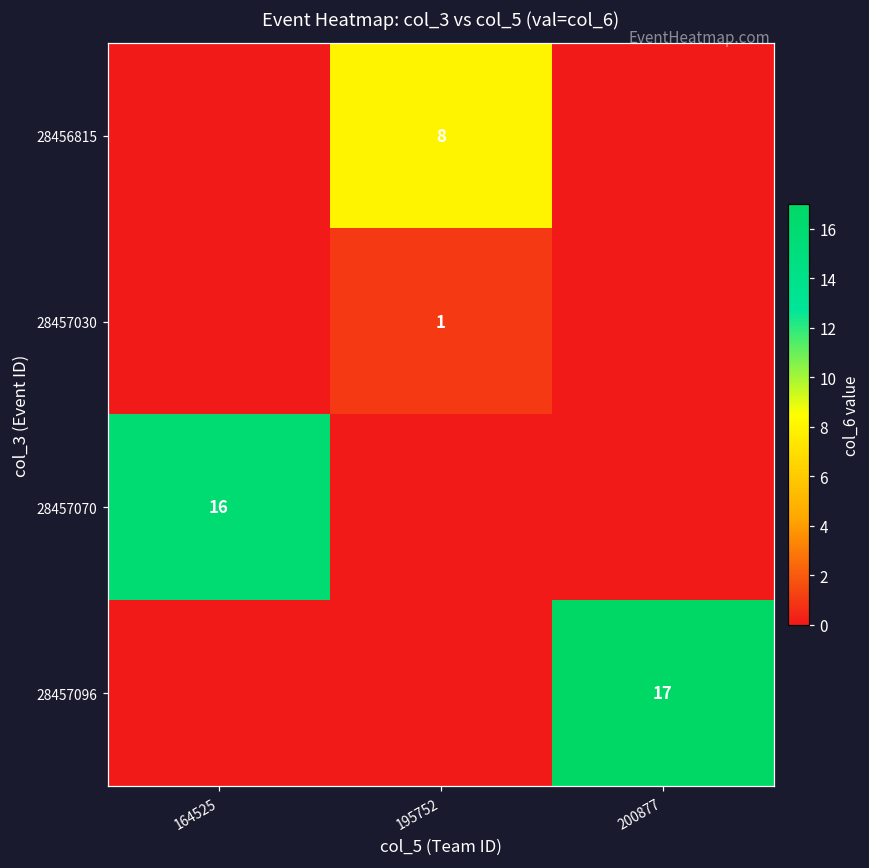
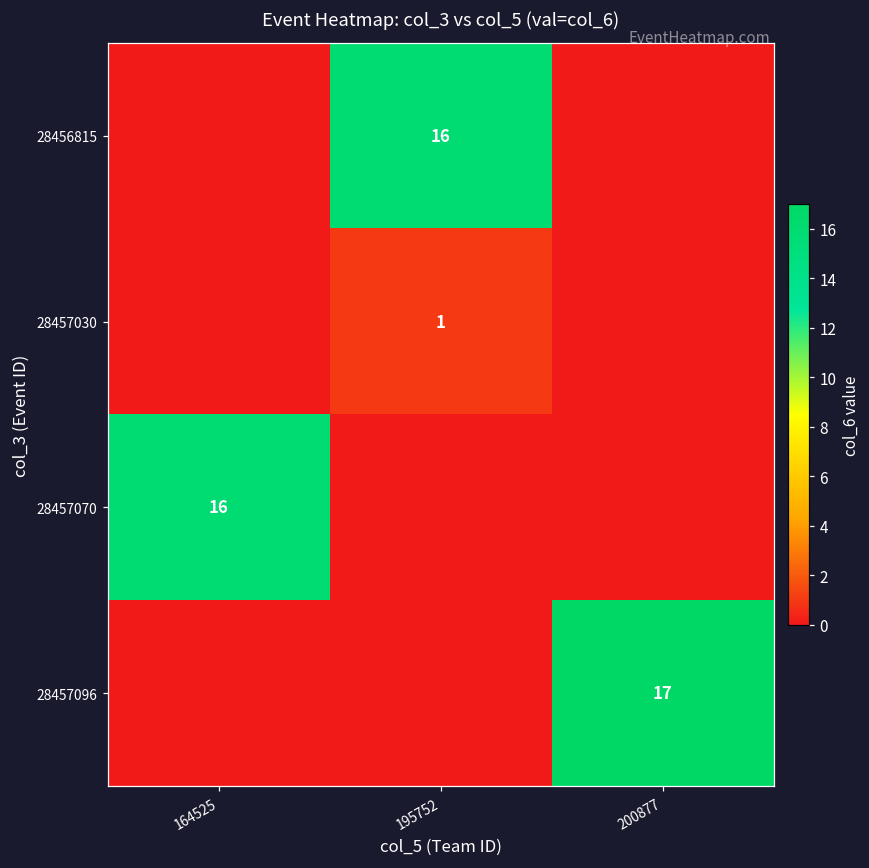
  {
    "28456815": {
-     "195752": 8
+     "195752": 16
    },
    "28457030": {
      "195752": 1
    },
    "28457070": {
      "164525": 16
    },
    "28457096": {
      "200877": 17
    }
  }
